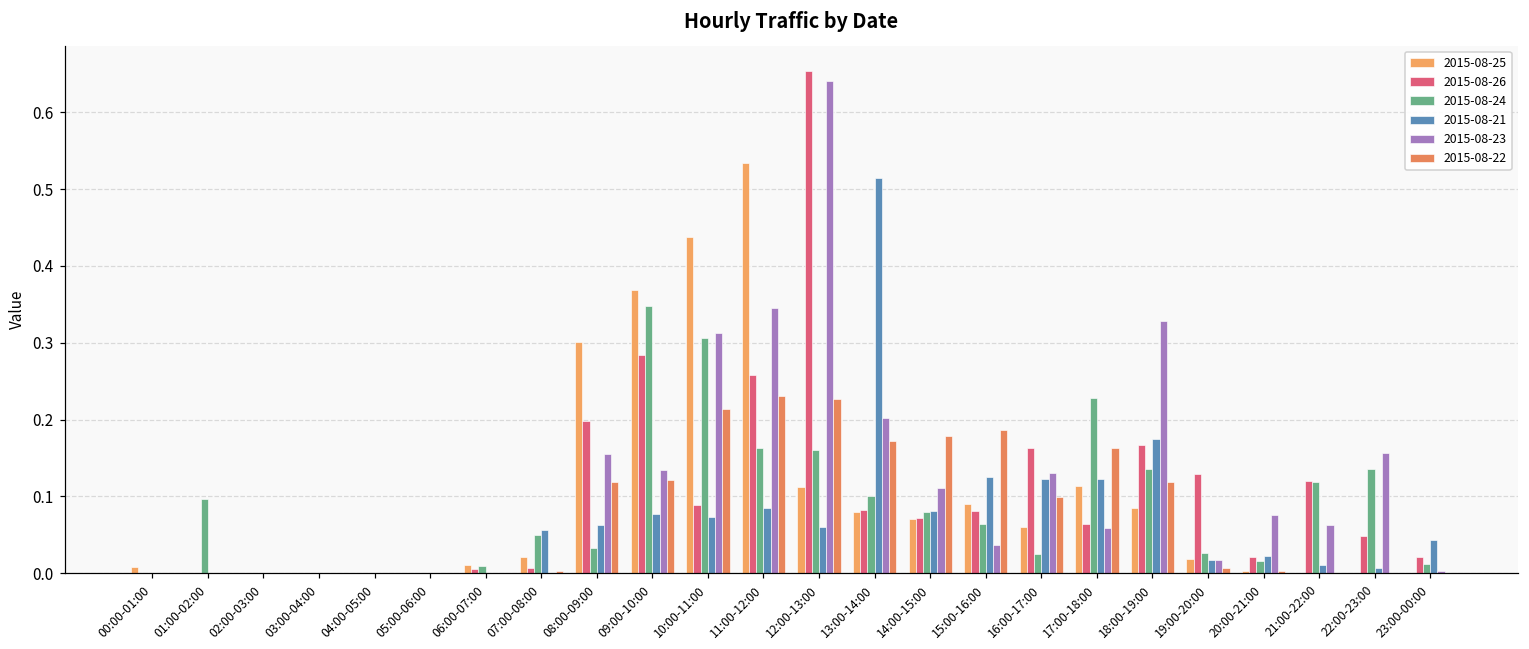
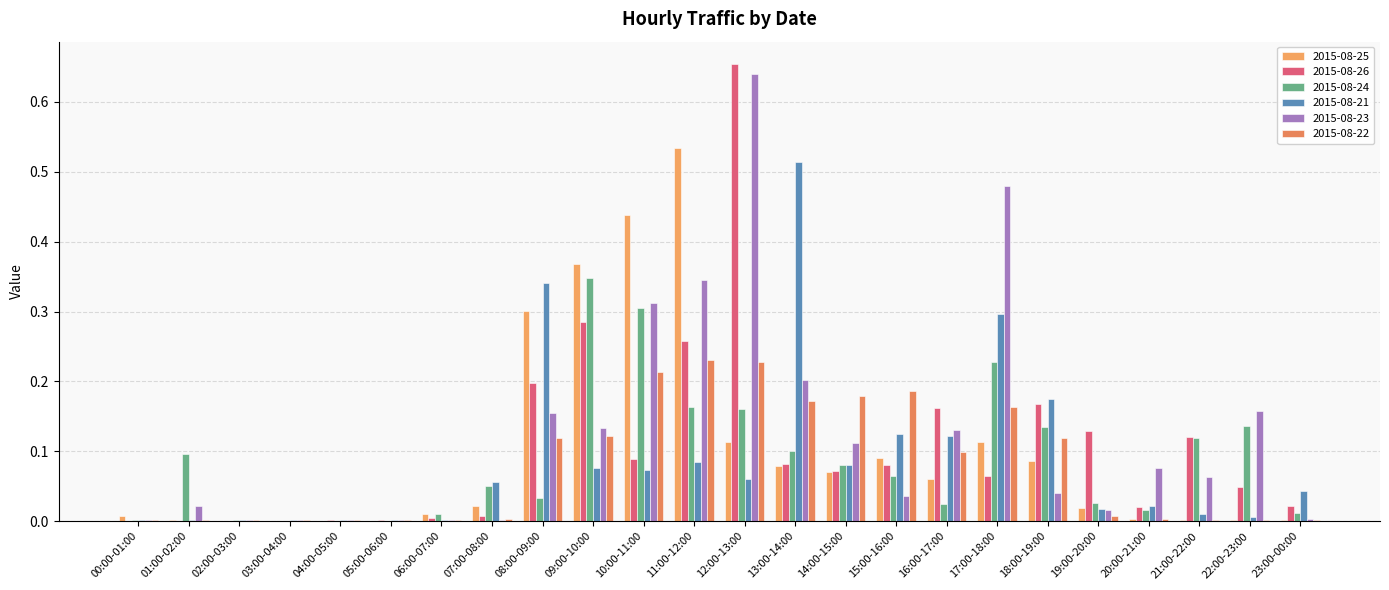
  {
    "2015-08-24": {
      "01:00-02:00": 0.10,
      "06:00-07:00": 0.01,
      "07:00-08:00": 0.05,
      "08:00-09:00": 0.03,
      "09:00-10:00": 0.35,
      "10:00-11:00": 0.31,
      "11:00-12:00": 0.16,
      "12:00-13:00": 0.16,
      "13:00-14:00": 0.10,
      "14:00-15:00": 0.08,
      "15:00-16:00": 0.06,
      "16:00-17:00": 0.03,
      "17:00-18:00": 0.23,
      "18:00-19:00": 0.14,
      "19:00-20:00": 0.03,
      "20:00-21:00": 0.02,
      "21:00-22:00": 0.12,
      "22:00-23:00": 0.14,
      "23:00-00:00": 0.01
    },
    "2015-08-21": {
      "07:00-08:00": 0.06,
-     "08:00-09:00": 0.06,
+     "08:00-09:00": 0.34,
      "09:00-10:00": 0.08,
      "10:00-11:00": 0.07,
      "11:00-12:00": 0.08,
      "12:00-13:00": 0.06,
      "13:00-14:00": 0.51,
      "14:00-15:00": 0.08,
      "15:00-16:00": 0.13,
      "16:00-17:00": 0.12,
-     "17:00-18:00": 0.12,
+     "17:00-18:00": 0.30,
      "18:00-19:00": 0.17,
      "19:00-20:00": 0.02,
      "20:00-21:00": 0.02,
      "21:00-22:00": 0.01,
      "22:00-23:00": 0.01,
      "23:00-00:00": 0.04
    },
    "2015-08-23": {
-     "01:00-02:00": 0.00,
+     "01:00-02:00": 0.02,
      "08:00-09:00": 0.15,
      "09:00-10:00": 0.13,
      "10:00-11:00": 0.31,
      "11:00-12:00": 0.35,
      "12:00-13:00": 0.64,
      "13:00-14:00": 0.20,
      "14:00-15:00": 0.11,
      "15:00-16:00": 0.04,
      "16:00-17:00": 0.13,
-     "17:00-18:00": 0.06,
-     "18:00-19:00": 0.33,
+     "17:00-18:00": 0.48,
+     "18:00-19:00": 0.04,
      "19:00-20:00": 0.02,
      "20:00-21:00": 0.08,
      "21:00-22:00": 0.06,
      "22:00-23:00": 0.16
    }
  }
